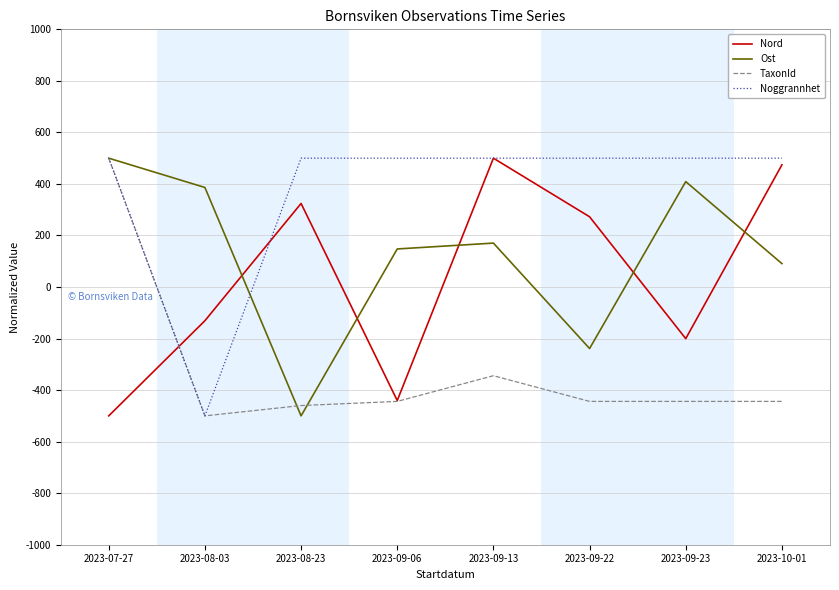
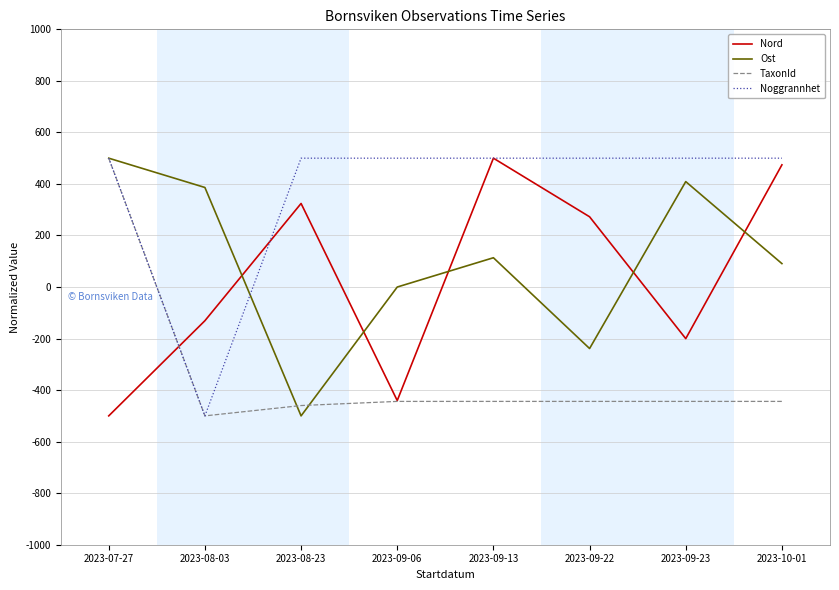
  {
    "Nord": {
      "2023-07-27": -500,
      "2023-08-03": -130,
      "2023-08-23": 320,
      "2023-09-22": 270,
      "2023-09-23": -200,
      "2023-10-01": 470
    },
    "Ost": {
      "2023-08-03": 390,
      "2023-08-23": -500,
-     "2023-09-06": 150,
-     "2023-09-13": 170,
+     "2023-09-06": 0,
+     "2023-09-13": 110,
      "2023-09-22": -240,
      "2023-09-23": 410,
      "2023-10-01": 90
    },
    "TaxonId": {
      "2023-08-23": -460,
-     "2023-09-13": -340,
+     "2023-09-13": -440,
      "2023-09-22": -440,
      "2023-09-23": -440,
      "2023-10-01": -440
    },
    "Noggrannhet": {
      "2023-08-23": 500,
      "2023-09-06": 500,
      "2023-09-22": 500,
      "2023-09-23": 500,
      "2023-10-01": 500
    }
  }
